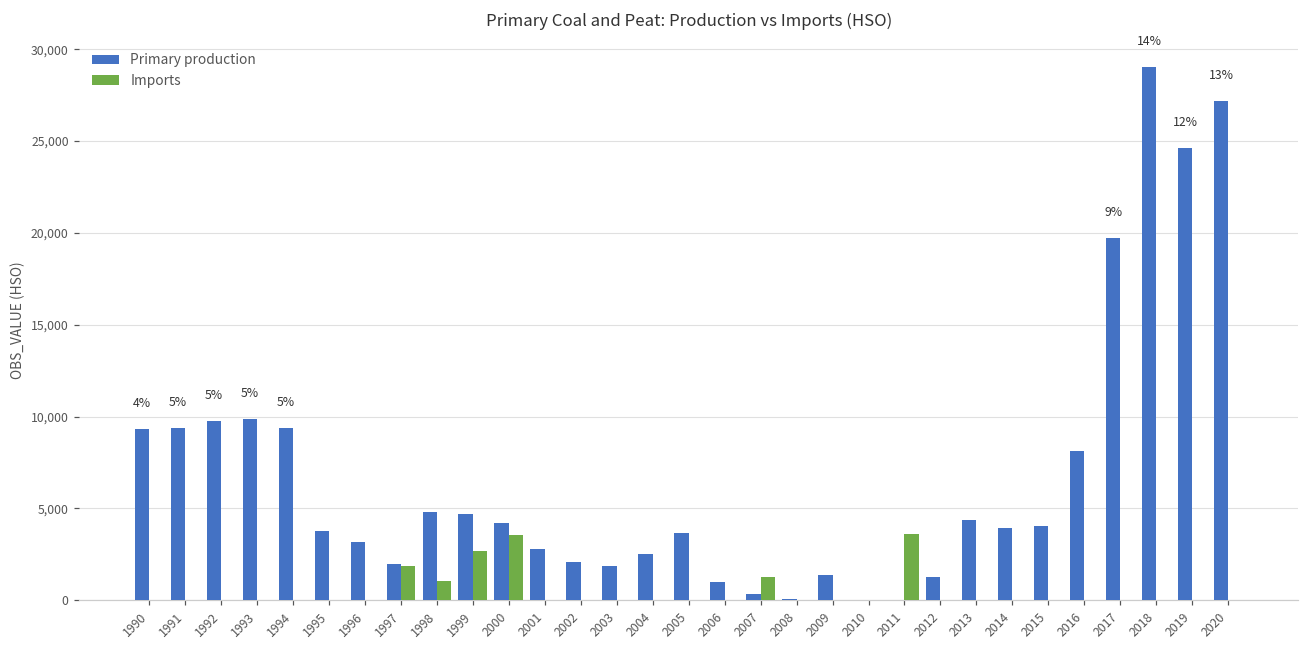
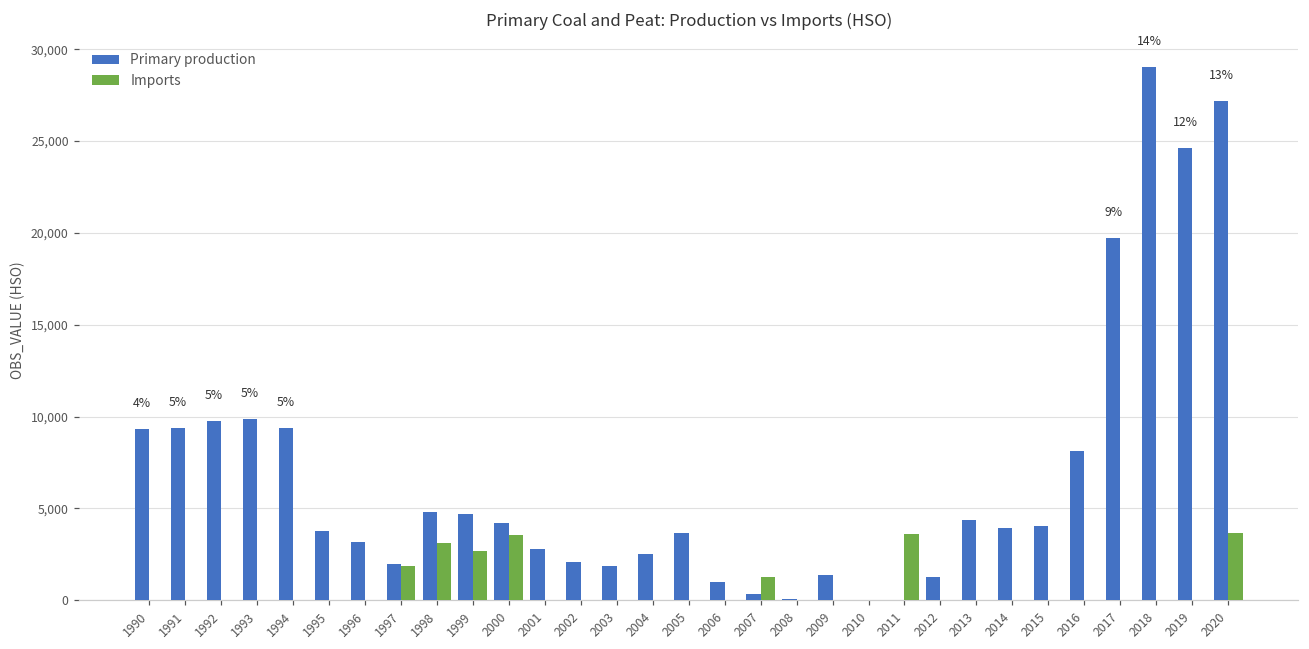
  {
    "Primary production": {
      "1995": "3,800",
      "1996": "3,200",
      "1997": "2,000",
      "1998": "4,800",
      "1999": "4,700",
      "2000": "4,200",
      "2001": "2,800",
      "2002": "2,100",
      "2003": "1,900",
      "2004": "2,500",
      "2005": "3,700",
      "2006": "1,000",
      "2007": "300",
      "2009": "1,400",
      "2010": "0",
      "2011": "0",
      "2012": "1,300",
      "2013": "4,400",
      "2014": "3,900",
      "2015": "4,100",
      "2016": "8,100"
    },
    "Imports": {
      "1990": "0",
      "1991": "0",
      "1992": "0",
      "1993": "0",
      "1994": "0",
      "1995": "0",
      "1996": "0",
      "1997": "1,900",
-     "1998": "1,000",
+     "1998": "3,100",
      "1999": "2,700",
      "2000": "3,500",
      "2001": "0",
      "2002": "0",
      "2003": "0",
      "2004": "0",
      "2005": "0",
      "2006": "0",
      "2007": "1,200",
      "2008": "0",
      "2009": "0",
      "2010": "0",
      "2011": "3,600",
      "2012": "0",
      "2013": "0",
      "2014": "0",
      "2015": "0",
      "2016": "0",
      "2017": "0",
      "2018": "0",
      "2019": "0",
-     "2020": "0"
+     "2020": "3,600"
    }
  }
